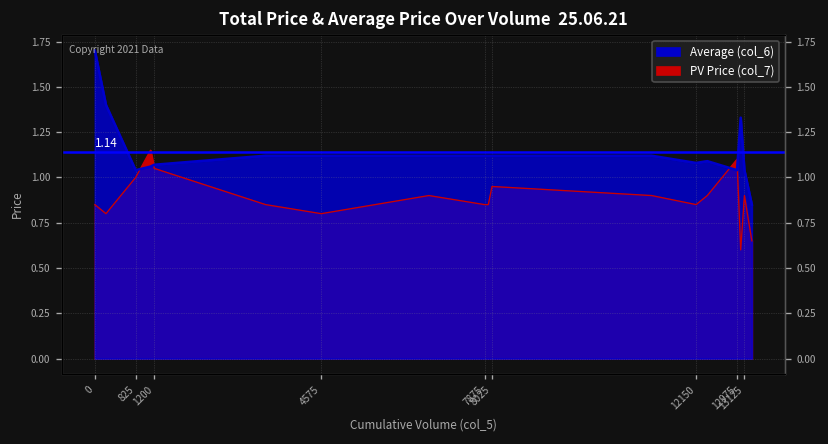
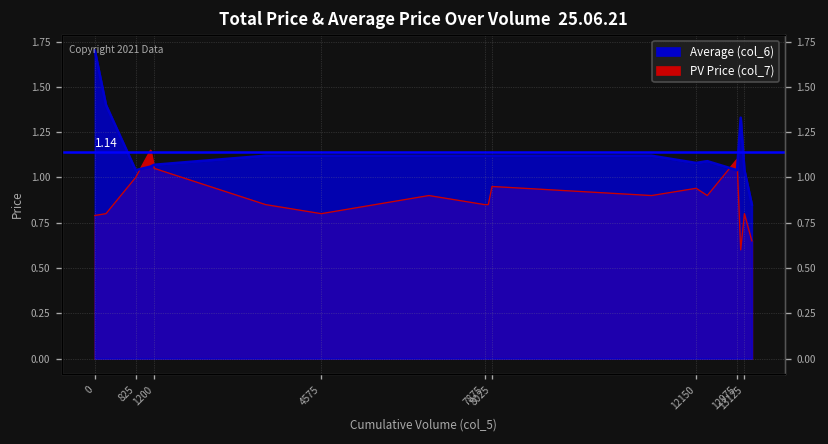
  {
    "PV Price (col_7)": {
-     "0": 0.85,
+     "0": 0.79,
      "825": 1.00,
      "1200": 1.05,
      "4575": 0.80,
      "7875": 0.85,
      "8025": 0.95,
-     "12150": 0.85,
+     "12150": 0.94,
      "12975": 1.10,
-     "13125": 0.9
+     "13125": 0.8
    }
  }
